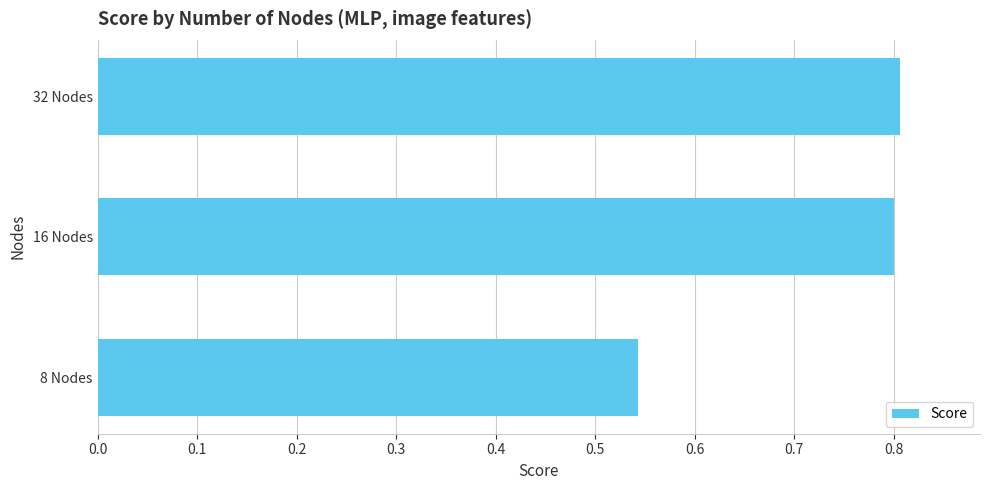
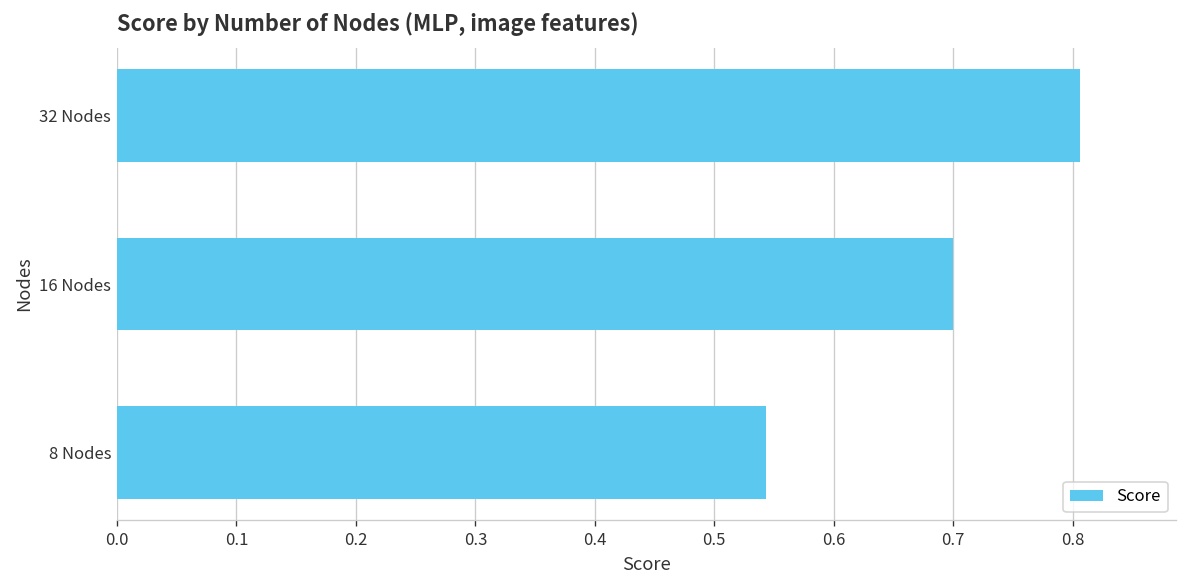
  {
    "32 Nodes": 0.81,
-   "16 Nodes": 0.8,
+   "16 Nodes": 0.7,
    "8 Nodes": 0.54
  }
